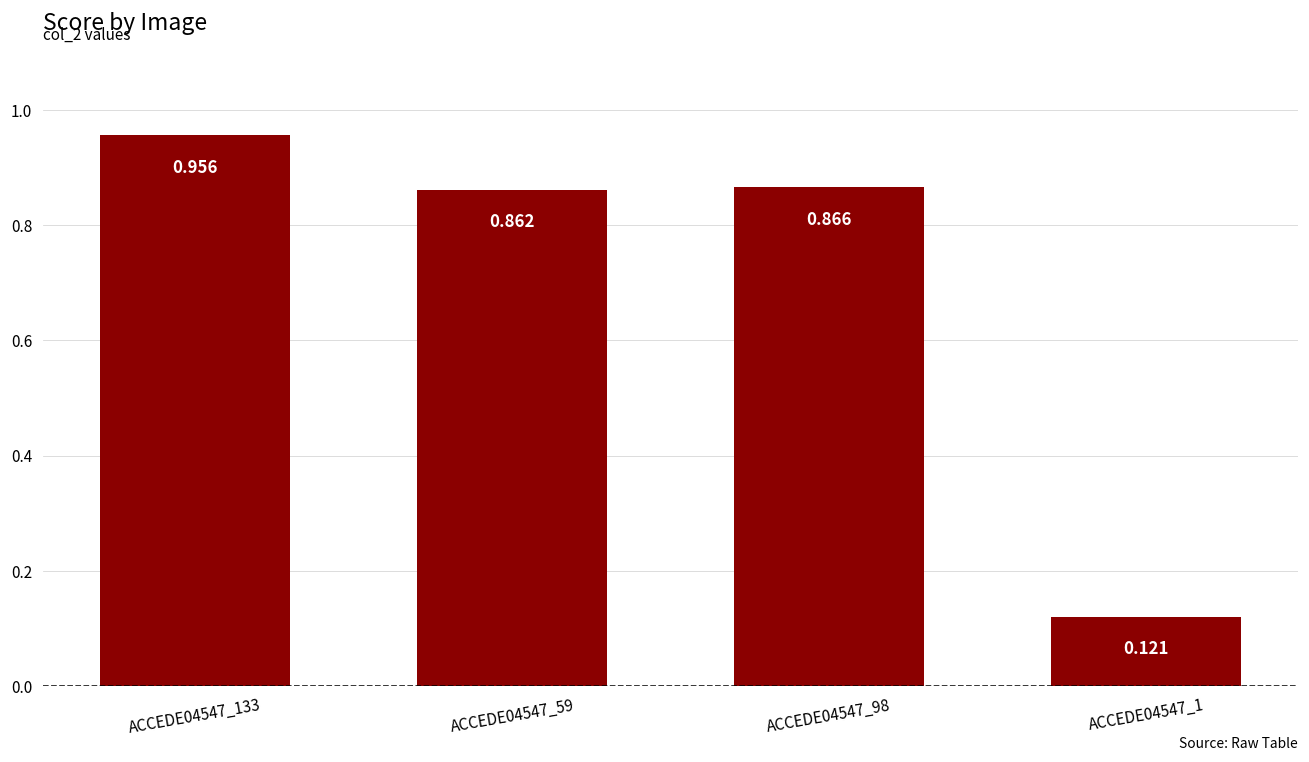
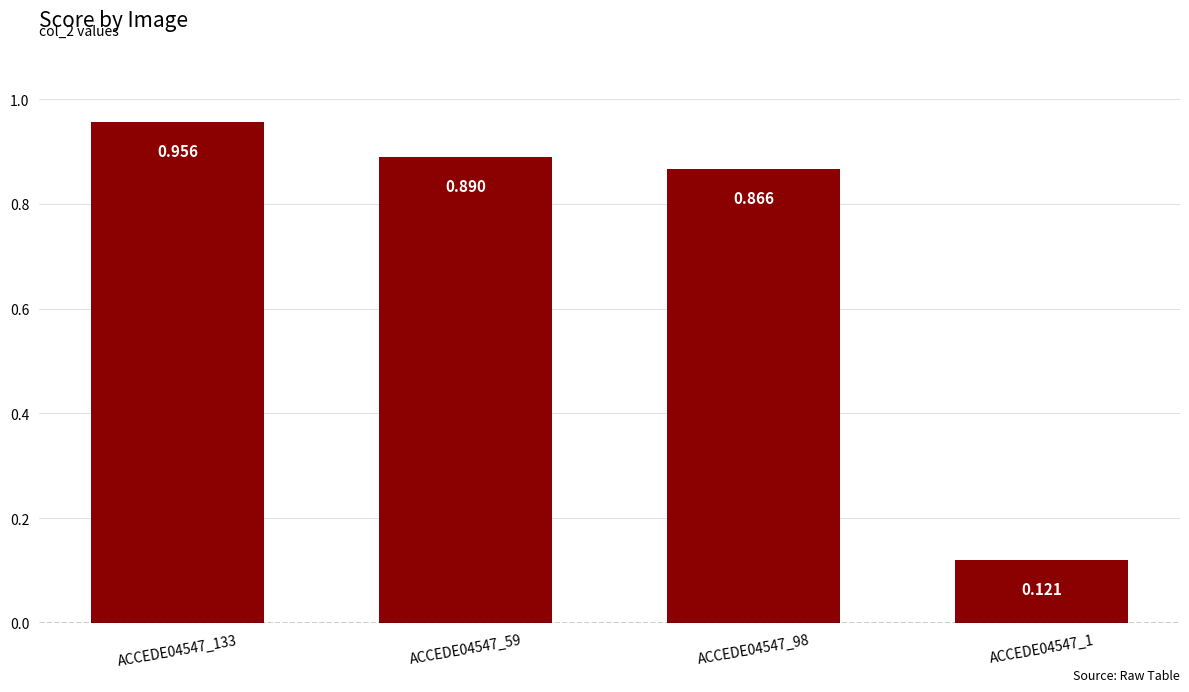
  {
    "ACCEDE04547_133": 0.956,
-   "ACCEDE04547_59": 0.862,
+   "ACCEDE04547_59": 0.890,
    "ACCEDE04547_98": 0.866,
    "ACCEDE04547_1": 0.121
  }
